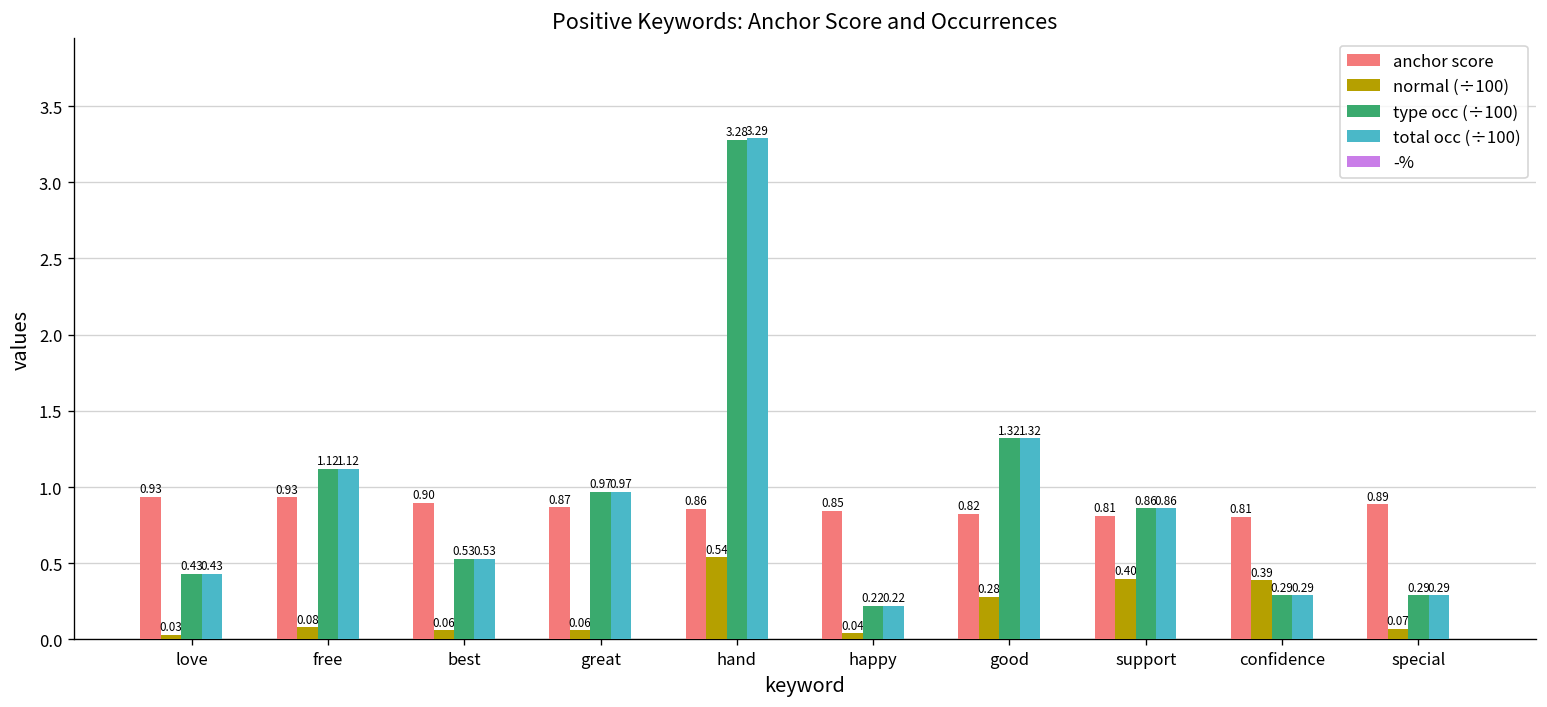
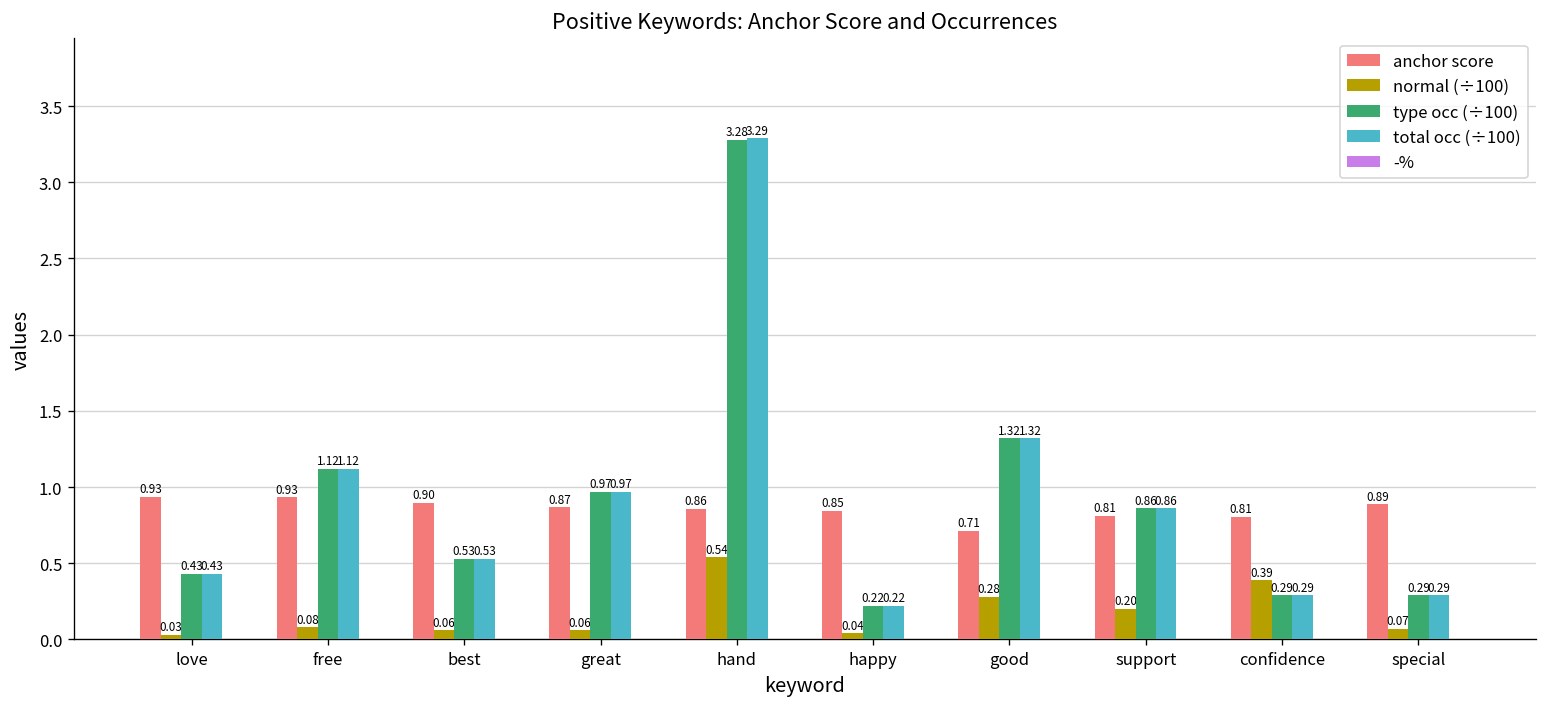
  {
    "anchor score": {
      "love": 0.93,
      "free": 0.93,
      "best": 0.90,
      "great": 0.87,
      "hand": 0.86,
      "happy": 0.85,
-     "good": 0.82,
+     "good": 0.71,
      "support": 0.81,
      "confidence": 0.81,
      "special": 0.89
    },
    "normal (÷100)": {
      "love": 0.03,
      "free": 0.08,
      "best": 0.06,
      "great": 0.06,
      "hand": 0.54,
      "happy": 0.04,
      "good": 0.28,
-     "support": 0.40,
+     "support": 0.20,
      "confidence": 0.39,
      "special": 0.07
    },
    "type occ (÷100)": {
      "love": 0.43,
      "free": 1.12,
      "best": 0.53,
      "great": 0.97,
      "hand": 3.28,
      "happy": 0.22,
      "good": 1.32,
      "support": 0.86,
      "confidence": 0.29,
      "special": 0.29
    },
    "total occ (÷100)": {
      "love": 0.43,
      "free": 1.12,
      "best": 0.53,
      "great": 0.97,
      "hand": 3.29,
      "happy": 0.22,
      "good": 1.32,
      "support": 0.86,
      "confidence": 0.29,
      "special": 0.29
    },
    "-%": {
      "love": 0.00,
      "free": 0.00,
      "best": 0.00,
      "great": 0.00,
      "hand": 0.00,
      "happy": 0.00,
      "good": 0.00,
      "support": 0.00,
      "confidence": 0.00,
      "special": 0.00
    }
  }
